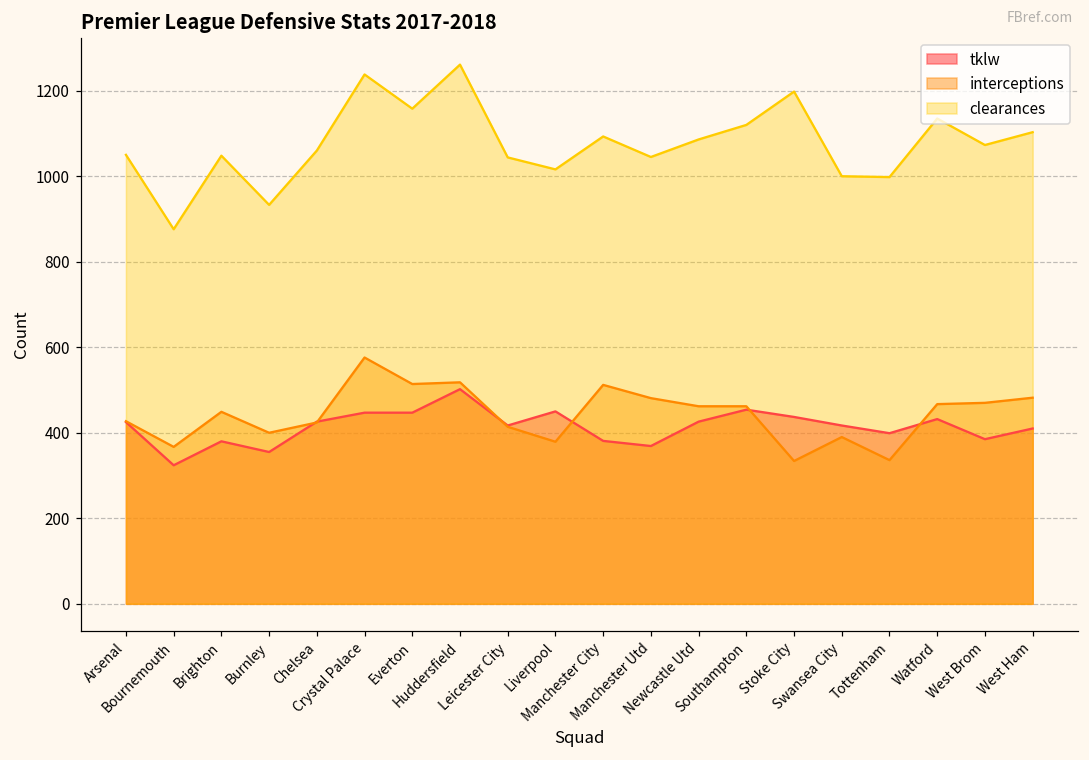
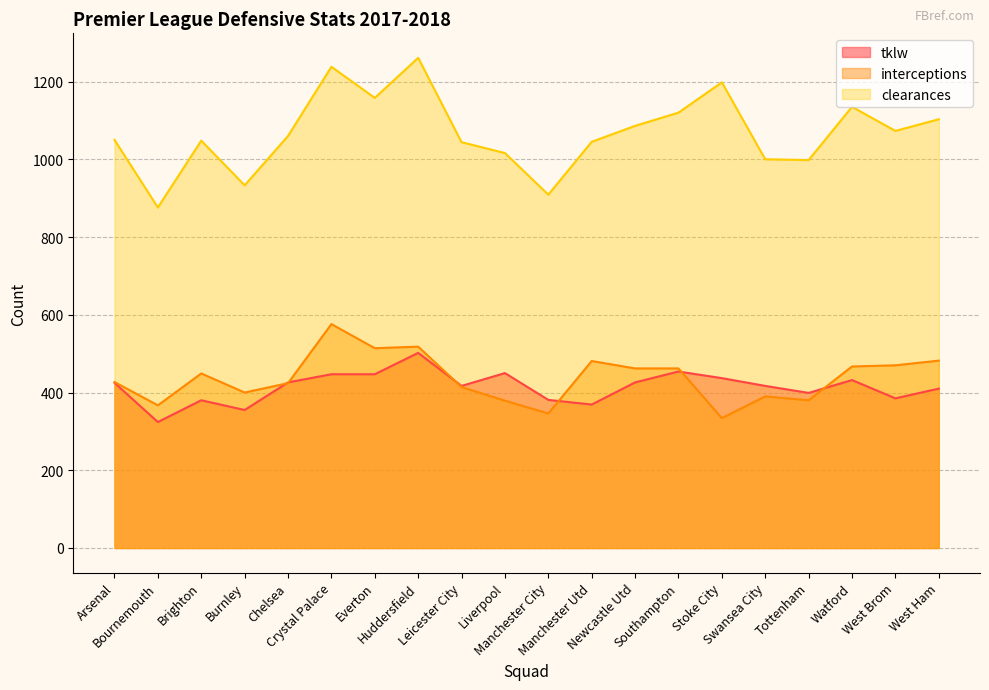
  {
    "tklw": {
      "Bournemouth": 320,
      "Brighton": 380,
      "Burnley": 360,
      "Crystal Palace": 450,
      "Everton": 450,
      "Huddersfield": 500,
      "Liverpool": 450,
      "Manchester City": 380,
      "Manchester Utd": 370,
      "Newcastle Utd": 430,
      "Southampton": 450,
      "Stoke City": 440,
      "Swansea City": 420,
      "Tottenham": 400,
      "Watford": 430,
      "West Brom": 390,
      "West Ham": 410
    },
    "interceptions": {
      "Bournemouth": 370,
      "Brighton": 450,
      "Burnley": 400,
      "Crystal Palace": 580,
      "Everton": 510,
      "Huddersfield": 520,
      "Liverpool": 380,
-     "Manchester City": 510,
+     "Manchester City": 350,
      "Manchester Utd": 480,
      "Newcastle Utd": 460,
      "Southampton": 460,
      "Stoke City": 330,
      "Swansea City": 390,
-     "Tottenham": 340,
+     "Tottenham": 380,
      "Watford": 470,
      "West Brom": 470,
      "West Ham": 480
    },
    "clearances": {
      "Arsenal": 1050,
      "Bournemouth": 880,
      "Brighton": 1050,
      "Burnley": 930,
      "Chelsea": 1060,
      "Crystal Palace": 1240,
      "Everton": 1160,
      "Huddersfield": 1260,
      "Leicester City": 1040,
      "Liverpool": 1020,
-     "Manchester City": 1090,
+     "Manchester City": 910,
      "Manchester Utd": 1050,
      "Newcastle Utd": 1090,
      "Southampton": 1120,
      "Stoke City": 1200,
      "Swansea City": 1000,
      "Tottenham": 1000,
      "West Brom": 1070,
      "West Ham": 1100
    }
  }
